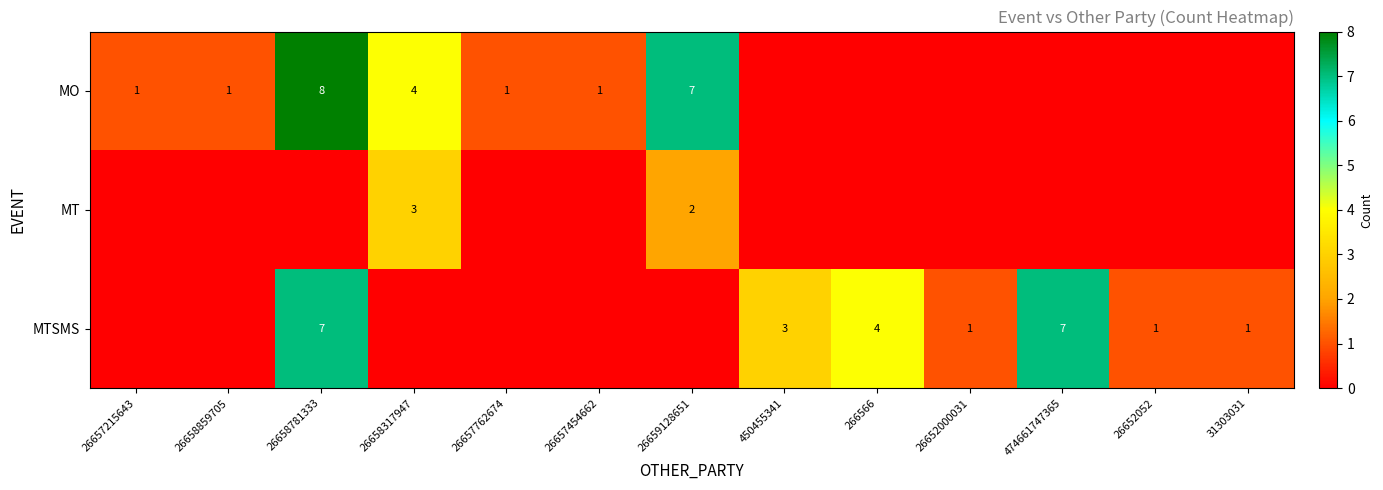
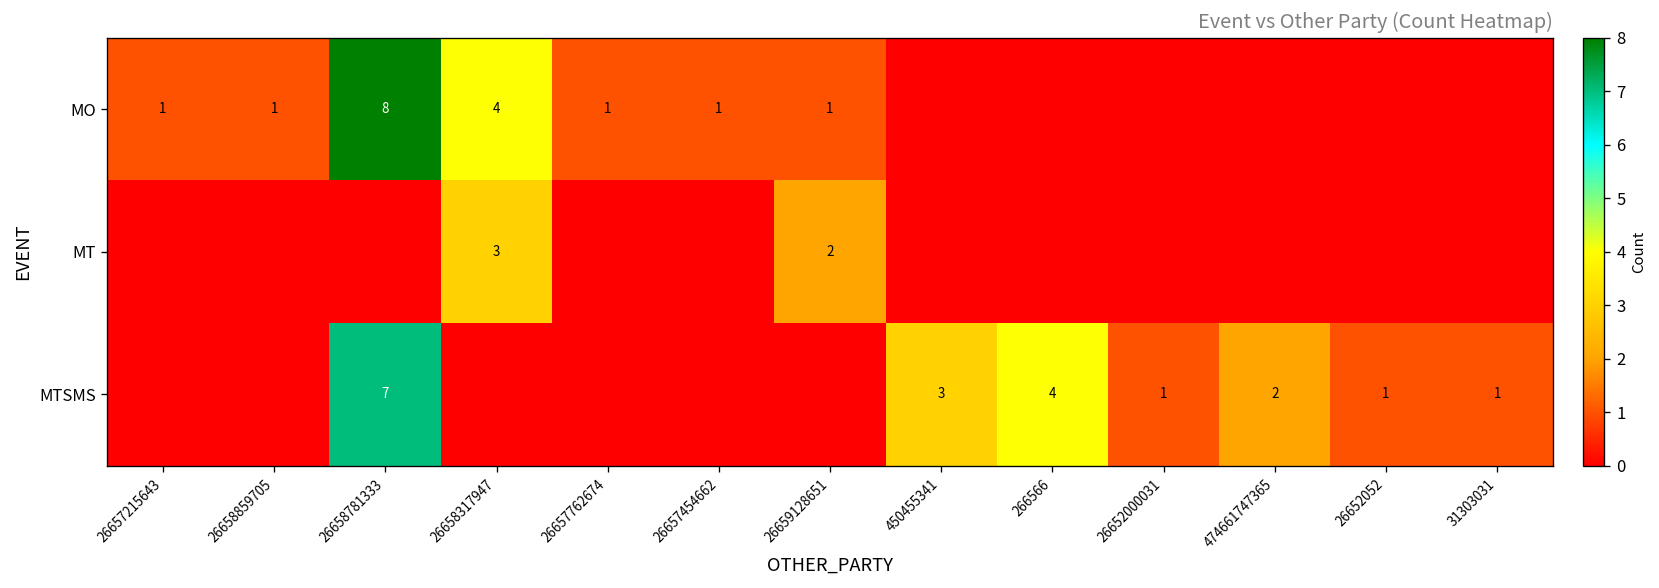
  {
    "MO": {
      "26657215643": 1,
      "26658859705": 1,
      "26658781333": 8,
      "26658317947": 4,
      "26657762674": 1,
      "26657454662": 1,
-     "26659128651": 7
+     "26659128651": 1
    },
    "MT": {
      "26658317947": 3,
      "26659128651": 2
    },
    "MTSMS": {
      "26658781333": 7,
      "450455341": 3,
      "266566": 4,
      "26652000031": 1,
-     "474661747365": 7,
+     "474661747365": 2,
      "26652052": 1,
      "31303031": 1
    }
  }
